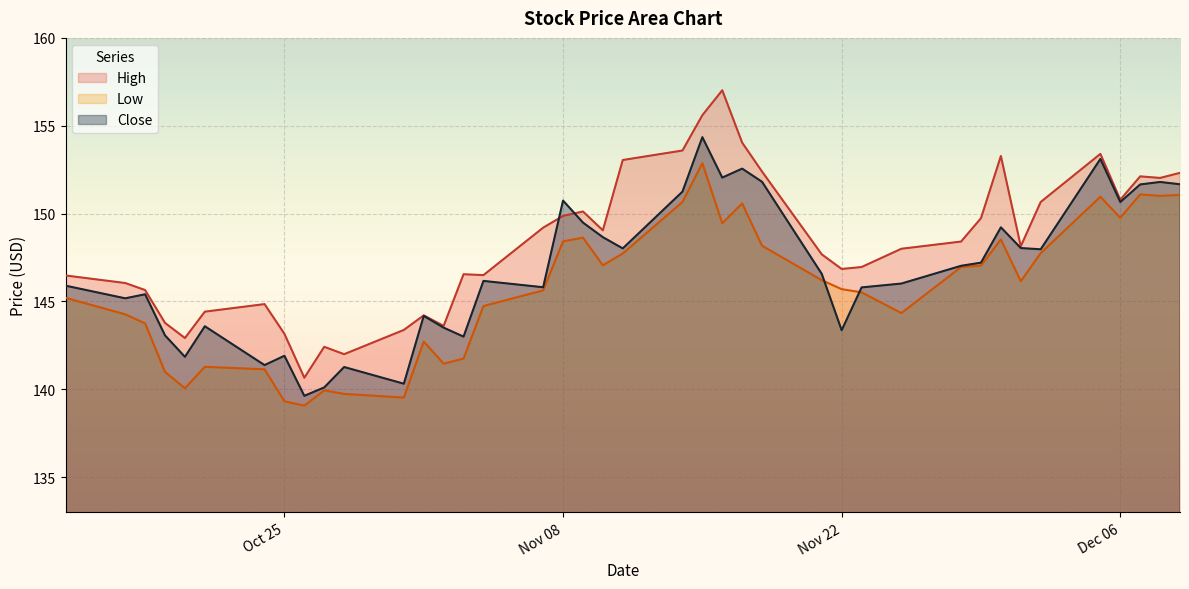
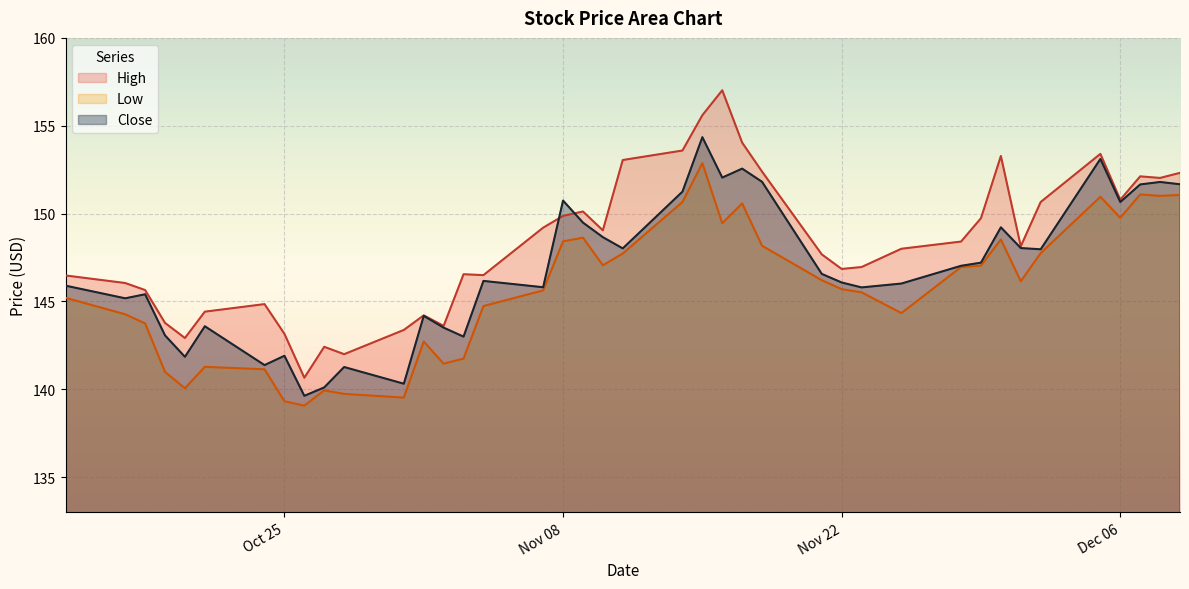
  {
    "Close": {
      "Oct 25": 141.9,
      "Nov 08": 150.7,
-     "Nov 22": 143.4
+     "Nov 22": 146.1
    }
  }
